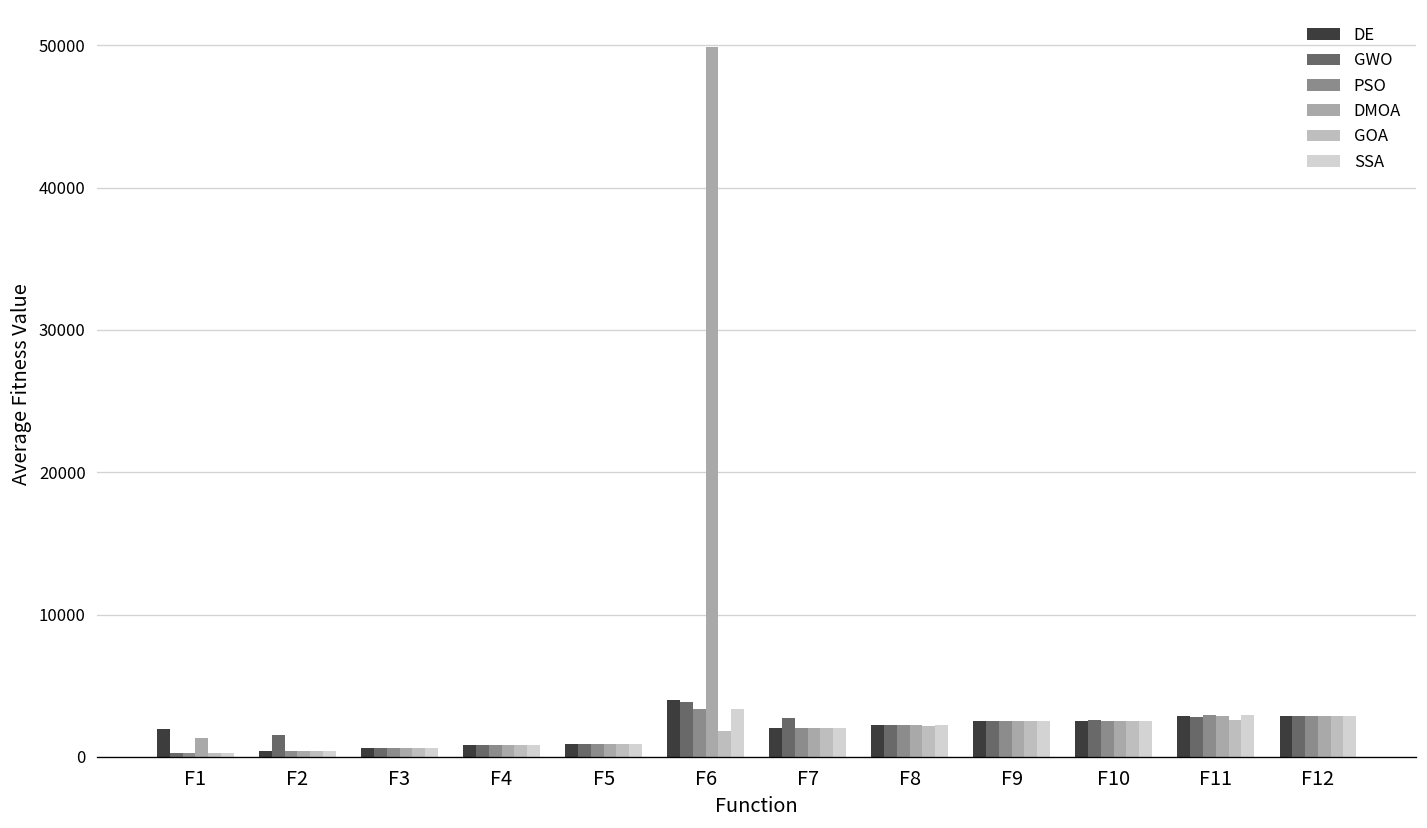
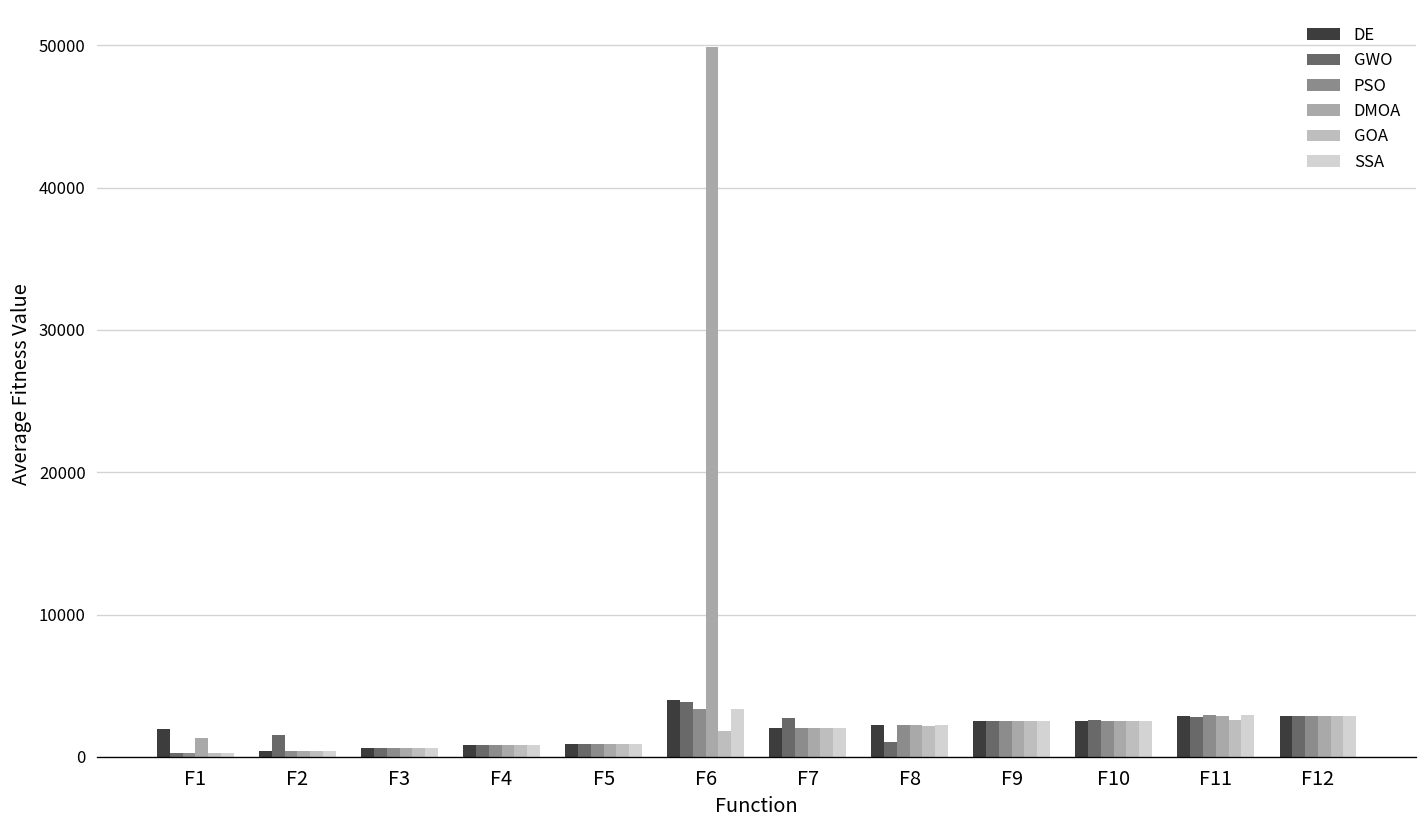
  {
    "DE": {
      "F1": 2000,
      "F2": 400,
      "F3": 600,
      "F4": 800,
      "F5": 900,
      "F6": 4000,
      "F7": 2000,
      "F8": 2200,
      "F9": 2500,
      "F10": 2500,
      "F11": 2900,
      "F12": 2900
    },
    "GWO": {
      "F1": 300,
      "F2": 1600,
      "F3": 600,
      "F4": 800,
      "F5": 900,
      "F6": 3900,
      "F7": 2700,
-     "F8": 2200,
+     "F8": 1100,
      "F9": 2500,
      "F10": 2600,
      "F11": 2800,
      "F12": 2900
    }
  }
